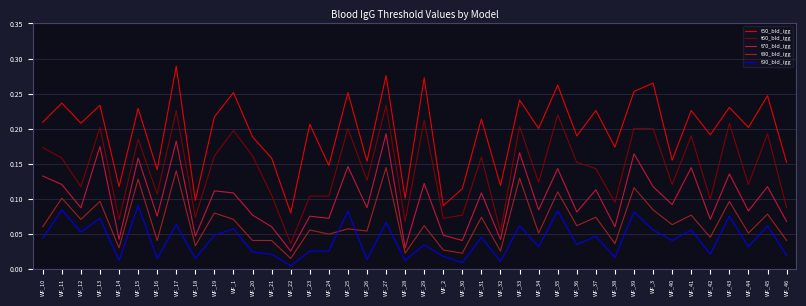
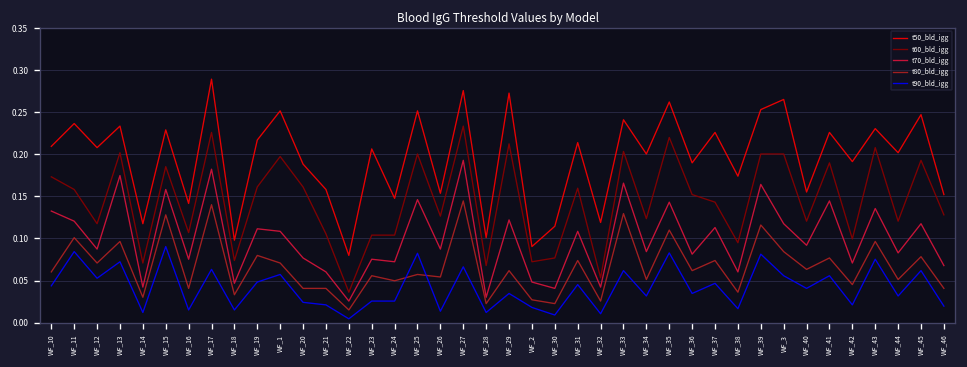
  {
    "t50_bld_igg": {
      "WF_10": 0.21,
      "WF_11": 0.24,
      "WF_12": 0.21,
      "WF_13": 0.23,
      "WF_14": 0.12,
      "WF_15": 0.23,
      "WF_16": 0.14,
      "WF_17": 0.29,
      "WF_18": 0.10,
      "WF_19": 0.22,
      "WF_1": 0.25,
      "WF_20": 0.19,
      "WF_21": 0.16,
      "WF_22": 0.08,
      "WF_23": 0.21,
      "WF_24": 0.15,
      "WF_25": 0.25,
      "WF_26": 0.15,
      "WF_27": 0.28,
      "WF_28": 0.10,
      "WF_29": 0.27,
      "WF_2": 0.09,
      "WF_30": 0.11,
      "WF_31": 0.21,
      "WF_32": 0.12,
      "WF_33": 0.24,
      "WF_34": 0.20,
      "WF_35": 0.26,
      "WF_36": 0.19,
      "WF_37": 0.23,
      "WF_38": 0.17,
      "WF_39": 0.25,
      "WF_3": 0.27,
      "WF_40": 0.16,
      "WF_41": 0.23,
      "WF_42": 0.19,
      "WF_43": 0.23,
      "WF_44": 0.20,
      "WF_45": 0.25,
      "WF_46": 0.15
    },
    "t60_bld_igg": {
      "WF_10": 0.17,
      "WF_11": 0.16,
      "WF_12": 0.12,
      "WF_13": 0.20,
      "WF_14": 0.07,
      "WF_15": 0.19,
      "WF_16": 0.11,
      "WF_17": 0.23,
      "WF_18": 0.07,
      "WF_19": 0.16,
      "WF_1": 0.20,
      "WF_20": 0.16,
      "WF_21": 0.11,
      "WF_22": 0.04,
      "WF_23": 0.10,
      "WF_24": 0.10,
      "WF_25": 0.20,
      "WF_26": 0.13,
      "WF_27": 0.23,
      "WF_28": 0.07,
      "WF_29": 0.21,
      "WF_2": 0.07,
      "WF_30": 0.08,
      "WF_31": 0.16,
      "WF_32": 0.05,
      "WF_33": 0.20,
      "WF_34": 0.12,
      "WF_35": 0.22,
      "WF_36": 0.15,
      "WF_37": 0.14,
      "WF_38": 0.09,
      "WF_39": 0.20,
      "WF_3": 0.20,
      "WF_40": 0.12,
      "WF_41": 0.19,
      "WF_42": 0.10,
      "WF_43": 0.21,
      "WF_44": 0.12,
      "WF_45": 0.19,
-     "WF_46": 0.09
+     "WF_46": 0.13
    },
    "t90_bld_igg": {
      "WF_10": 0.04,
      "WF_11": 0.08,
      "WF_12": 0.05,
      "WF_13": 0.07,
      "WF_14": 0.01,
      "WF_15": 0.09,
      "WF_16": 0.02,
      "WF_17": 0.06,
      "WF_18": 0.02,
      "WF_19": 0.05,
      "WF_1": 0.06,
      "WF_20": 0.02,
      "WF_21": 0.02,
      "WF_22": 0.00,
      "WF_23": 0.03,
      "WF_24": 0.03,
      "WF_25": 0.08,
      "WF_26": 0.01,
      "WF_27": 0.07,
      "WF_28": 0.01,
      "WF_29": 0.03,
      "WF_2": 0.02,
      "WF_30": 0.01,
      "WF_31": 0.05,
      "WF_32": 0.01,
      "WF_33": 0.06,
      "WF_34": 0.03,
      "WF_35": 0.08,
      "WF_36": 0.03,
      "WF_37": 0.05,
      "WF_38": 0.02,
      "WF_39": 0.08,
      "WF_3": 0.06,
      "WF_40": 0.04,
      "WF_41": 0.06,
      "WF_42": 0.02,
      "WF_43": 0.08,
      "WF_44": 0.03,
      "WF_45": 0.06,
      "WF_46": 0.02
    }
  }
